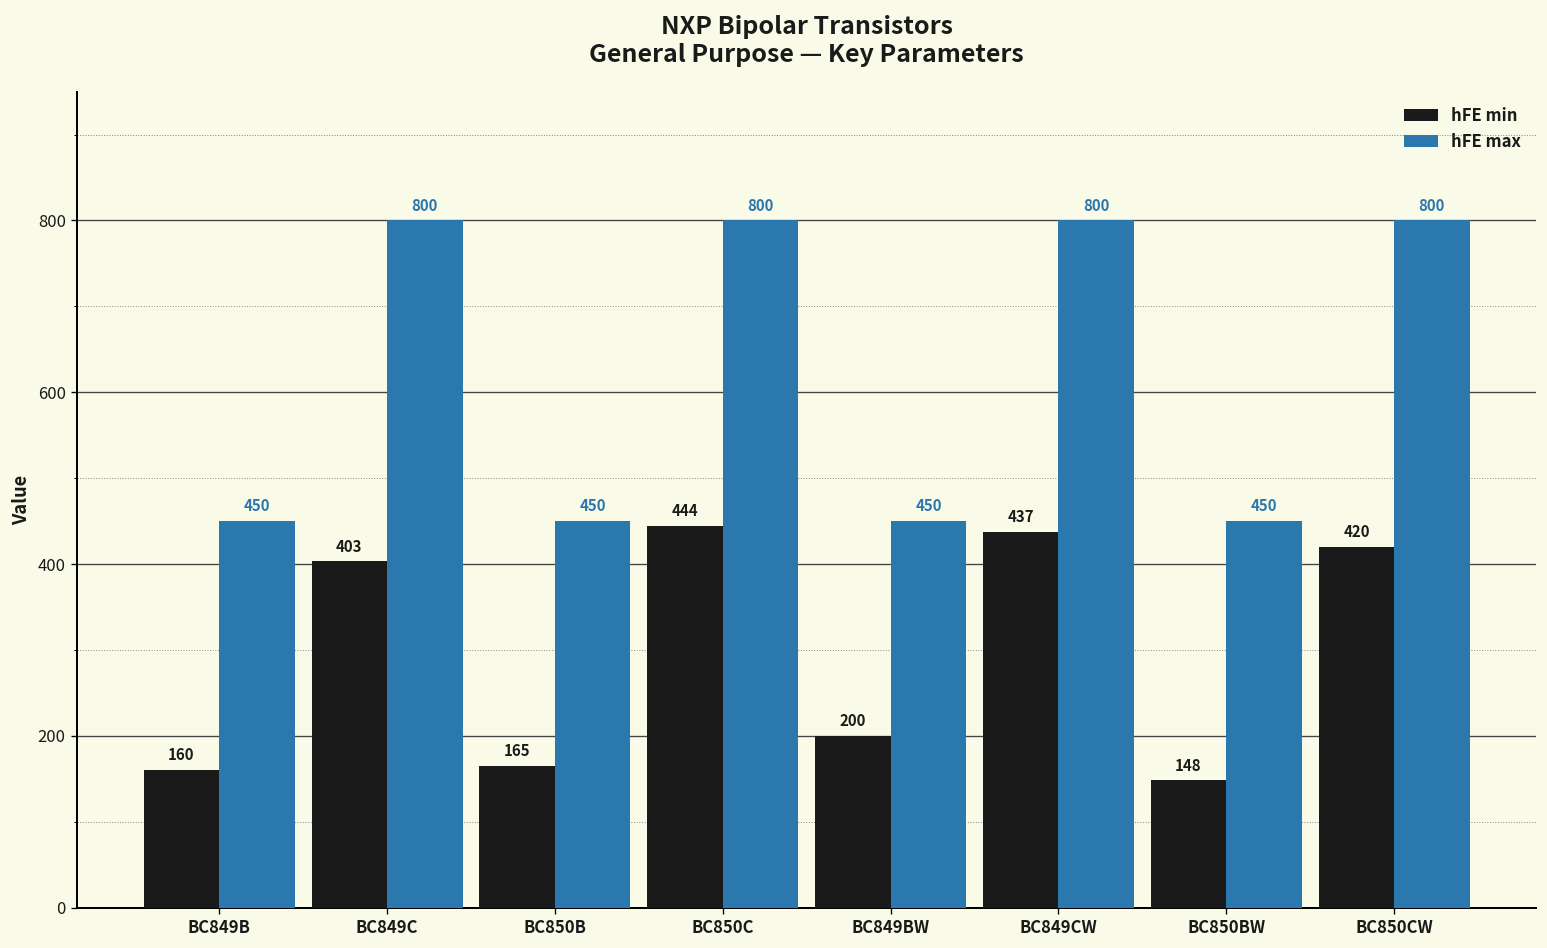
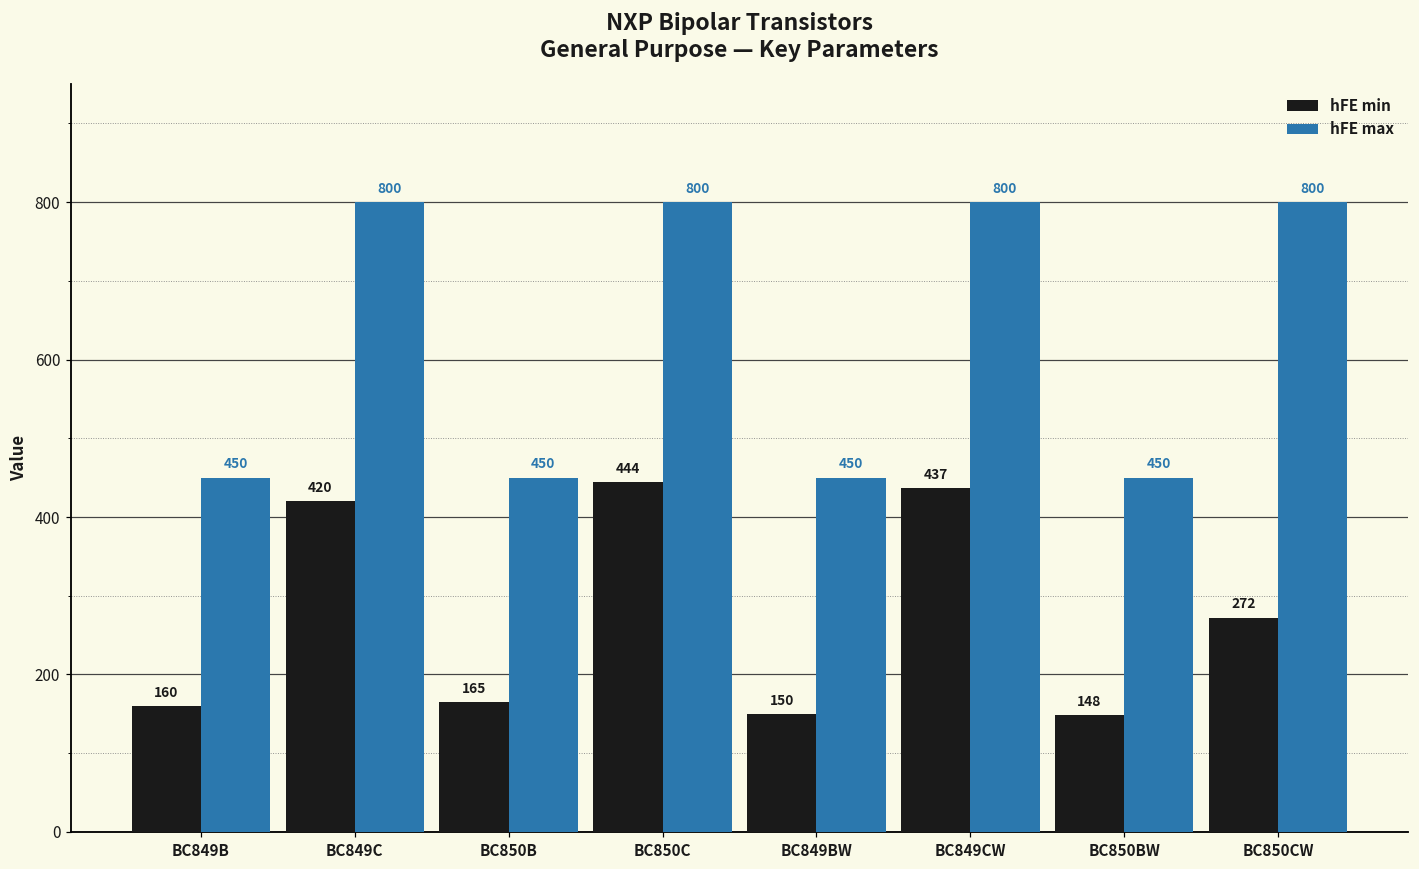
  {
    "hFE min": {
      "BC849B": 160,
-     "BC849C": 403,
+     "BC849C": 420,
      "BC850B": 165,
      "BC850C": 444,
-     "BC849BW": 200,
+     "BC849BW": 150,
      "BC849CW": 437,
      "BC850BW": 148,
-     "BC850CW": 420
+     "BC850CW": 272
    },
    "hFE max": {
      "BC849B": 450,
      "BC849C": 800,
      "BC850B": 450,
      "BC850C": 800,
      "BC849BW": 450,
      "BC849CW": 800,
      "BC850BW": 450,
      "BC850CW": 800
    }
  }
